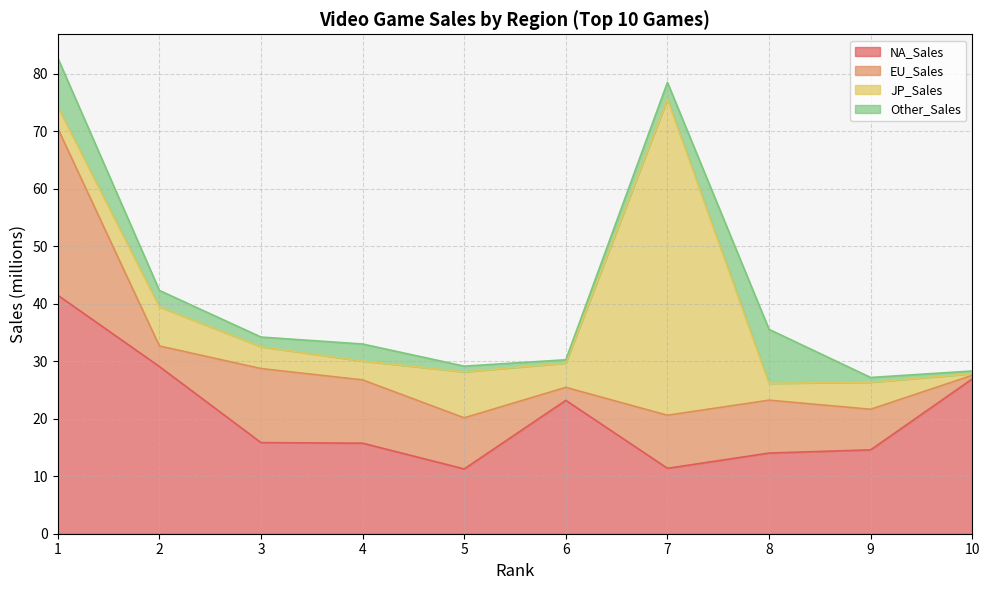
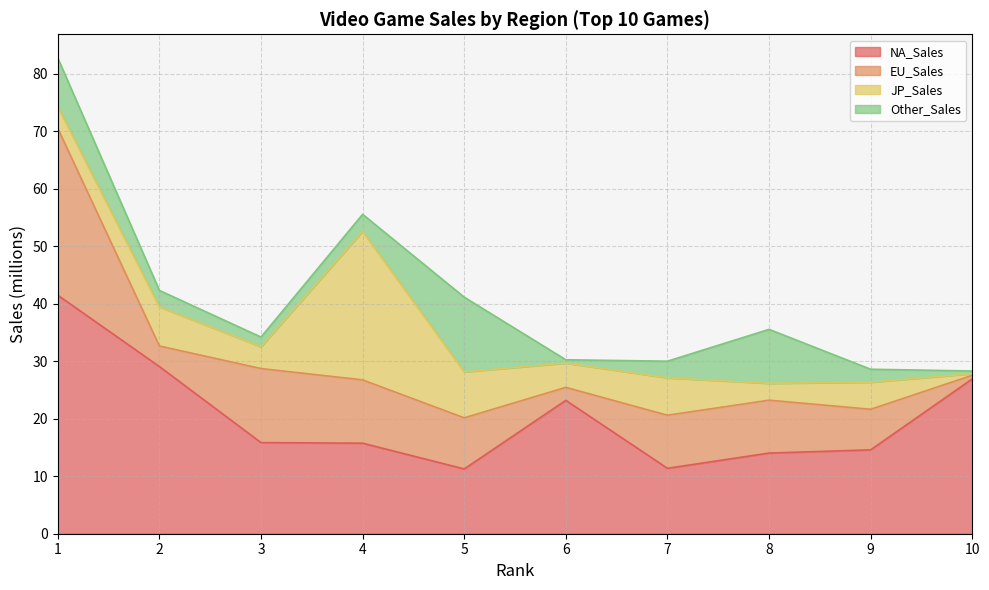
  {
    "JP_Sales": {
      "1": 4,
      "2": 7,
      "3": 4,
-     "4": 3,
+     "4": 26,
      "5": 8,
      "6": 4,
-     "7": 55,
+     "7": 7,
      "8": 3,
      "9": 5
    },
    "Other_Sales": {
      "1": 8,
      "2": 3,
      "3": 2,
      "4": 3,
-     "5": 1,
+     "5": 13,
      "6": 1,
      "7": 3,
      "8": 9,
-     "9": 1,
+     "9": 2,
      "10": 0
    }
  }
